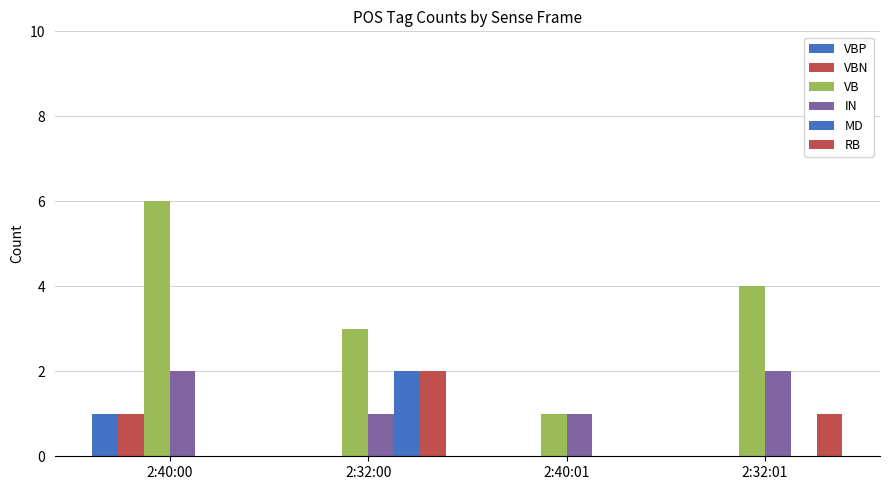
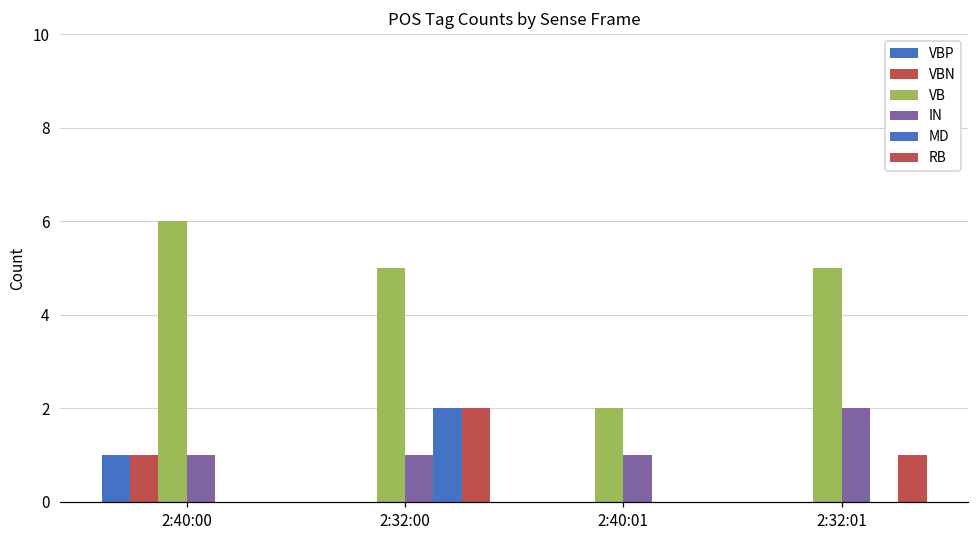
  {
    "VB": {
      "2:40:00": 6,
-     "2:32:00": 3,
-     "2:40:01": 1,
-     "2:32:01": 4
+     "2:32:00": 5,
+     "2:40:01": 2,
+     "2:32:01": 5
    },
    "IN": {
-     "2:40:00": 2,
+     "2:40:00": 1,
      "2:32:00": 1,
      "2:40:01": 1,
      "2:32:01": 2
    }
  }
